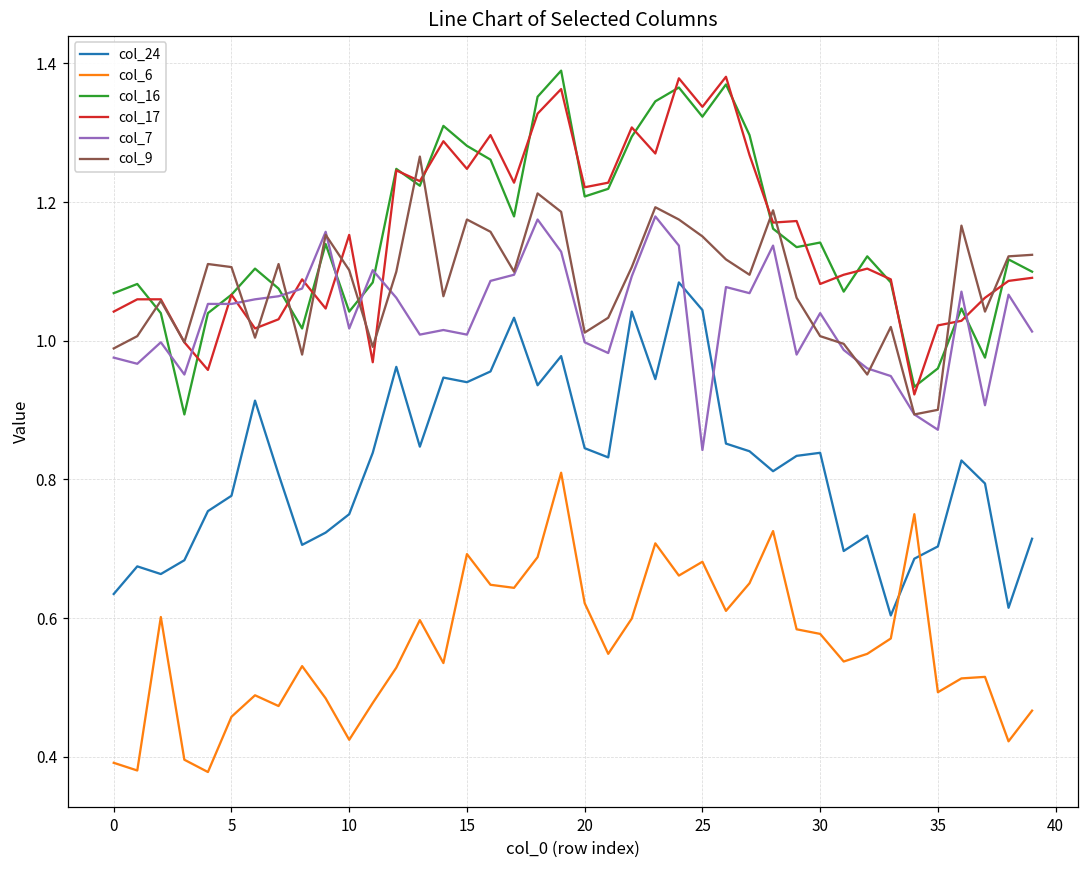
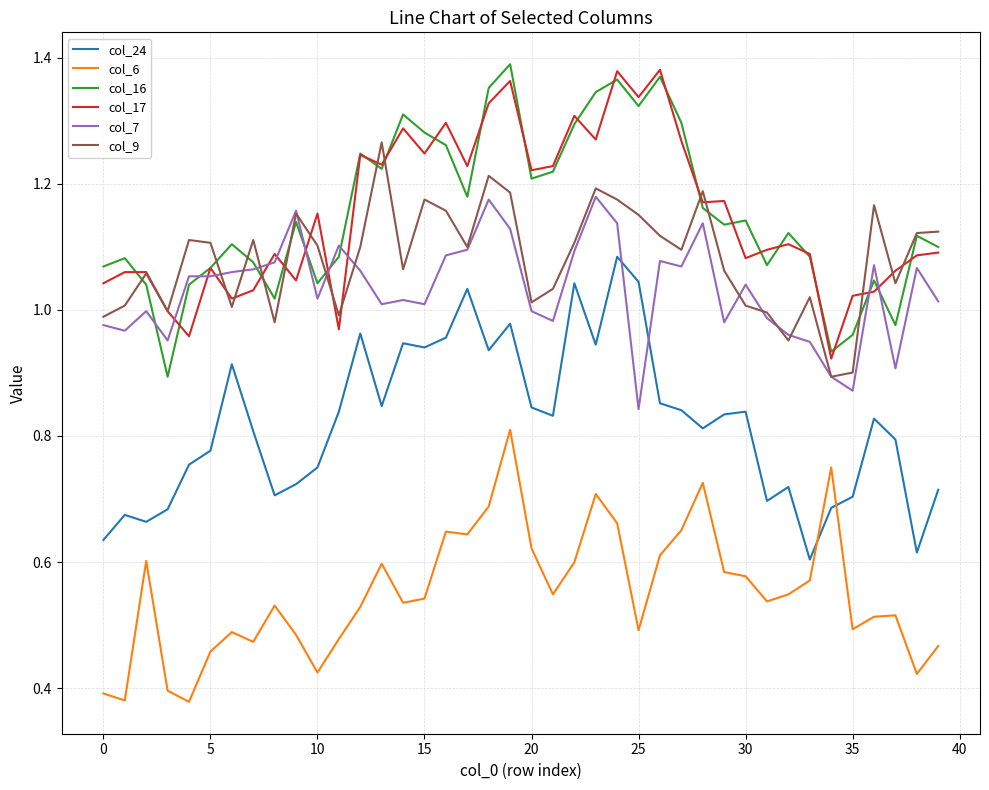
  {
    "col_24": {
      "0": 0.63,
      "5": 0.78,
      "10": 0.75,
      "15": 0.94,
      "20": 0.85,
      "25": 1.04,
      "30": 0.84,
      "35": 0.70
    },
    "col_6": {
      "0": 0.39,
      "5": 0.46,
      "10": 0.42,
-     "15": 0.69,
+     "15": 0.54,
      "20": 0.62,
-     "25": 0.68,
+     "25": 0.49,
      "30": 0.58,
      "35": 0.49
    },
    "col_16": {
      "0": 1.07,
      "10": 1.04,
      "15": 1.28,
      "20": 1.21,
      "25": 1.32,
      "30": 1.14,
      "35": 0.96
    },
    "col_17": {
      "0": 1.04,
      "10": 1.15,
      "15": 1.25,
      "20": 1.22,
      "25": 1.34,
      "30": 1.08,
      "35": 1.02
    },
    "col_7": {
      "0": 0.98,
      "5": 1.05,
      "10": 1.02,
      "15": 1.01,
      "20": 1.00,
      "25": 0.84,
      "30": 1.04,
      "35": 0.87
    },
    "col_9": {
      "0": 0.99,
      "5": 1.11,
      "10": 1.10,
      "15": 1.17,
      "20": 1.01,
      "25": 1.15,
      "30": 1.01,
      "35": 0.90
    }
  }
